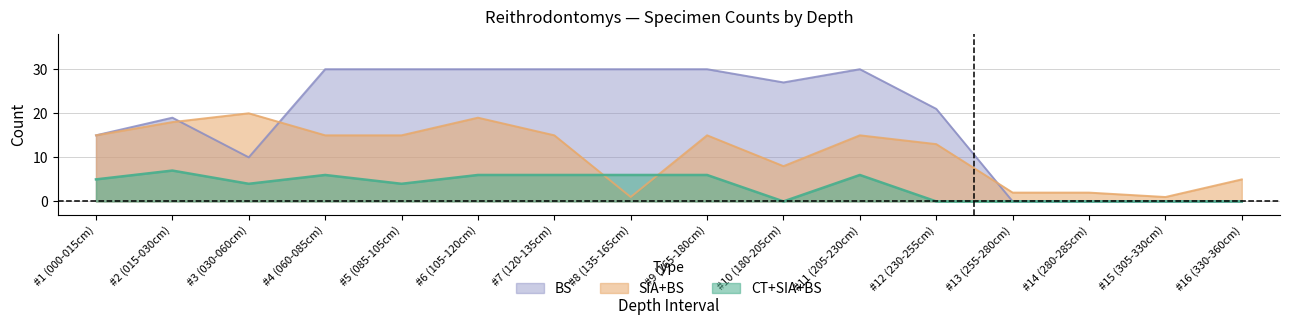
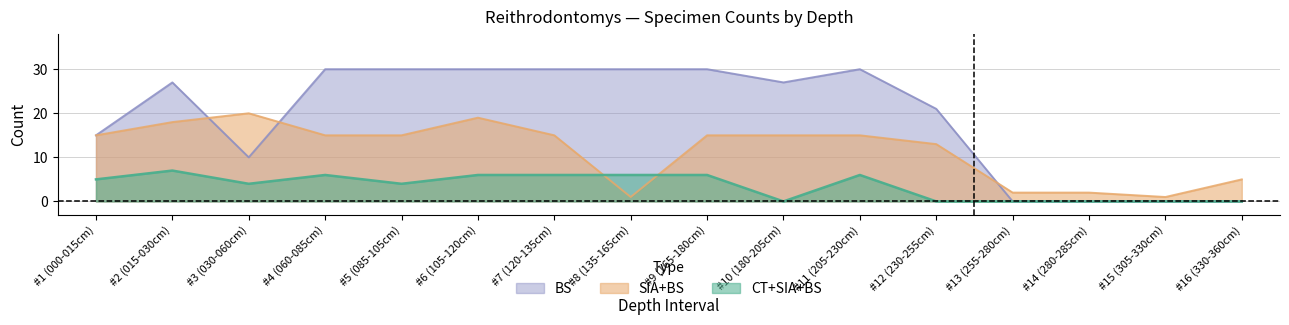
  {
    "BS": {
-     "#2 (015-030cm)": 19,
+     "#2 (015-030cm)": 27,
      "#3 (030-060cm)": 10,
      "#4 (060-085cm)": 30,
      "#5 (085-105cm)": 30,
      "#6 (105-120cm)": 30,
      "#7 (120-135cm)": 30,
      "#8 (135-165cm)": 30,
      "#9 (165-180cm)": 30,
      "#10 (180-205cm)": 27,
      "#11 (205-230cm)": 30,
      "#12 (230-255cm)": 21
    },
    "SIA+BS": {
      "#2 (015-030cm)": 18,
      "#3 (030-060cm)": 20,
      "#4 (060-085cm)": 15,
      "#5 (085-105cm)": 15,
      "#6 (105-120cm)": 19,
      "#7 (120-135cm)": 15,
      "#8 (135-165cm)": 1,
      "#9 (165-180cm)": 15,
-     "#10 (180-205cm)": 8,
+     "#10 (180-205cm)": 15,
      "#11 (205-230cm)": 15,
      "#12 (230-255cm)": 13,
      "#13 (255-280cm)": 2,
      "#14 (280-285cm)": 2,
      "#15 (305-330cm)": 1,
      "#16 (330-360cm)": 5
    },
    "CT+SIA+BS": {
      "#1 (000-015cm)": 5,
      "#2 (015-030cm)": 7,
      "#3 (030-060cm)": 4,
      "#4 (060-085cm)": 6,
      "#5 (085-105cm)": 4,
      "#6 (105-120cm)": 6,
      "#7 (120-135cm)": 6,
      "#8 (135-165cm)": 6,
      "#9 (165-180cm)": 6,
      "#10 (180-205cm)": 0,
      "#11 (205-230cm)": 6,
      "#12 (230-255cm)": 0
    }
  }
